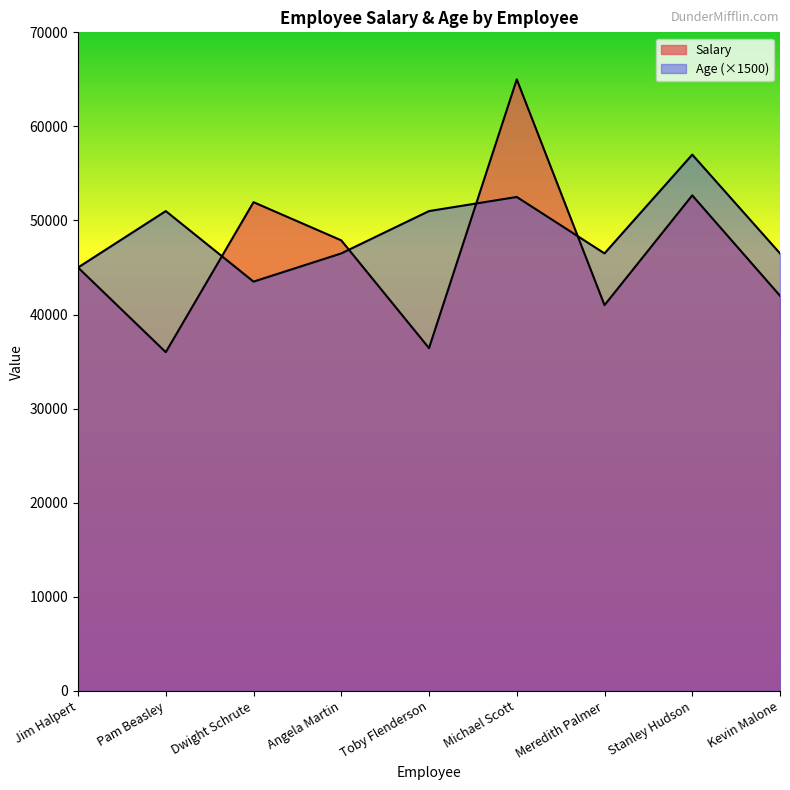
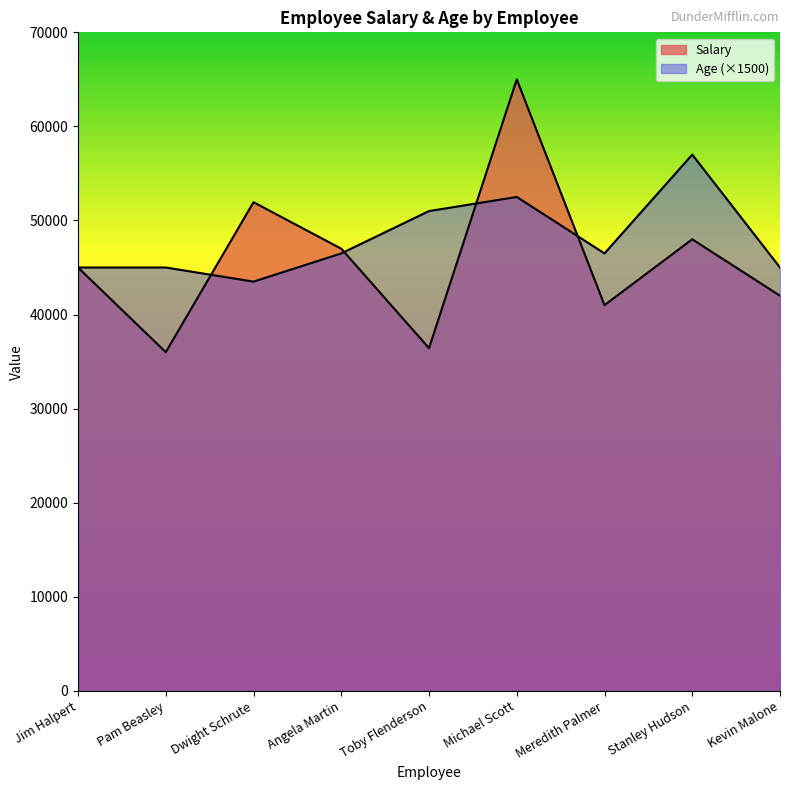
  {
    "Salary": {
      "Pam Beasley": 36000,
      "Dwight Schrute": 52000,
-     "Angela Martin": 48000,
+     "Angela Martin": 47000,
      "Toby Flenderson": 36000,
      "Michael Scott": 65000,
      "Meredith Palmer": 41000,
-     "Stanley Hudson": 53000,
+     "Stanley Hudson": 48000,
      "Kevin Malone": 42000
    },
    "Age (×1500)": {
-     "Pam Beasley": 51000,
+     "Pam Beasley": 45000,
      "Dwight Schrute": 44000,
      "Angela Martin": 47000,
      "Toby Flenderson": 51000,
      "Michael Scott": 53000,
      "Meredith Palmer": 47000,
      "Stanley Hudson": 57000,
-     "Kevin Malone": 47000
+     "Kevin Malone": 45000
    }
  }
